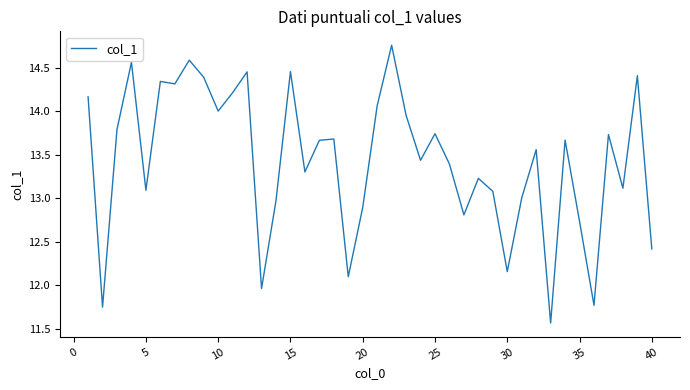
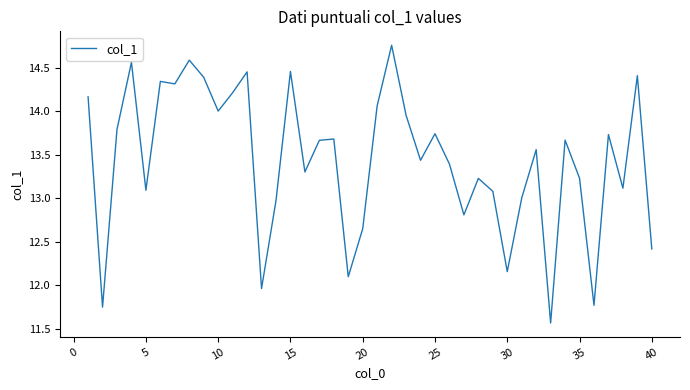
  {
    "5": 13.1,
    "10": 14.0,
    "15": 14.5,
-   "20": 12.9,
+   "20": 12.7,
    "25": 13.7,
    "30": 12.2,
-   "35": 12.7,
+   "35": 13.2,
    "40": 12.4
  }
